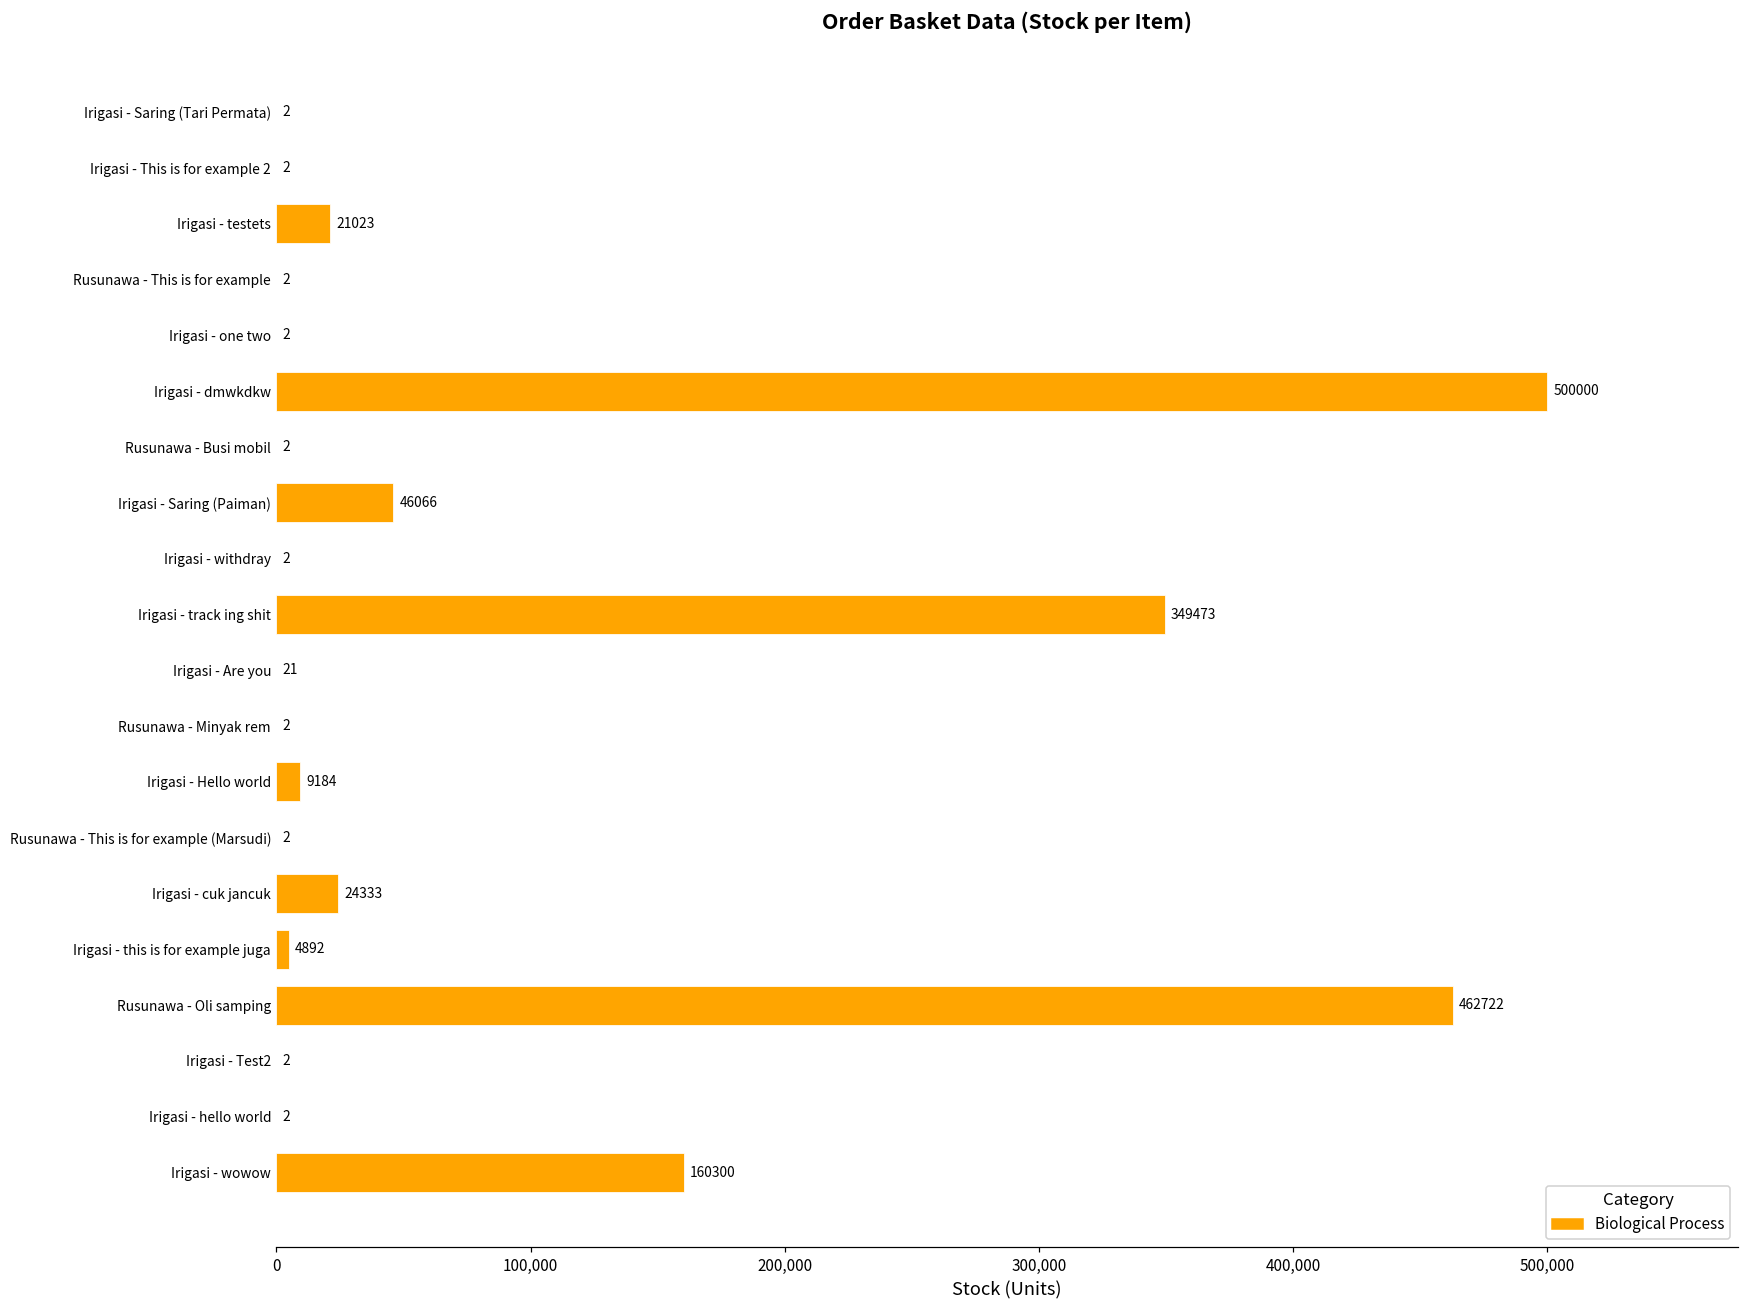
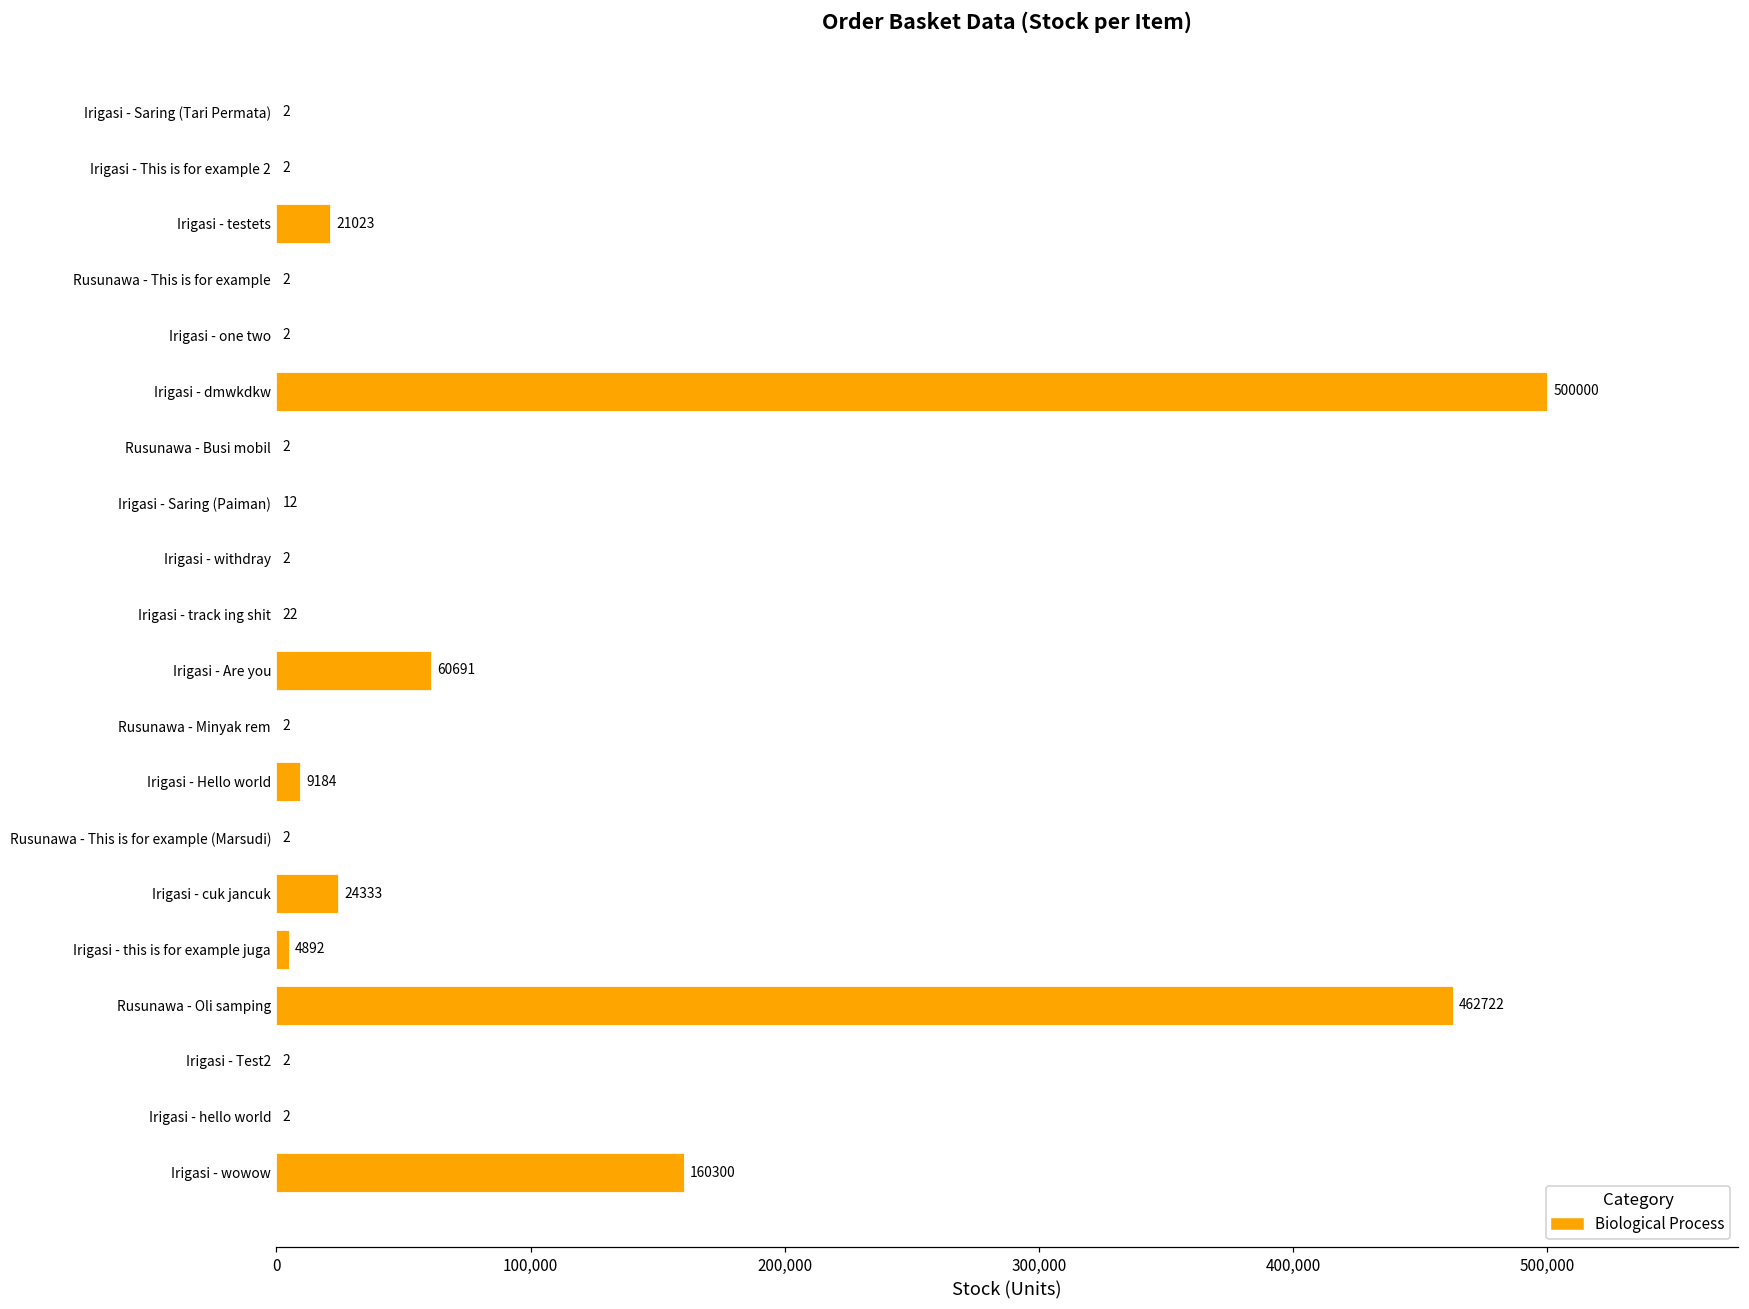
  {
    "Irigasi - Saring (Tari Permata)": 2,
    "Irigasi - This is for example 2": 2,
    "Irigasi - testets": 21023,
    "Rusunawa - This is for example": 2,
    "Irigasi - one two": 2,
    "Irigasi - dmwkdkw": 500000,
    "Rusunawa - Busi mobil": 2,
-   "Irigasi - Saring (Paiman)": 46066,
+   "Irigasi - Saring (Paiman)": 12,
    "Irigasi - withdray": 2,
-   "Irigasi - track ing shit": 349473,
-   "Irigasi - Are you": 21,
+   "Irigasi - track ing shit": 22,
+   "Irigasi - Are you": 60691,
    "Rusunawa - Minyak rem": 2,
    "Irigasi - Hello world": 9184,
    "Rusunawa - This is for example (Marsudi)": 2,
    "Irigasi - cuk jancuk": 24333,
    "Irigasi - this is for example juga": 4892,
    "Rusunawa - Oli samping": 462722,
    "Irigasi - Test2": 2,
    "Irigasi - hello world": 2,
    "Irigasi - wowow": 160300
  }
